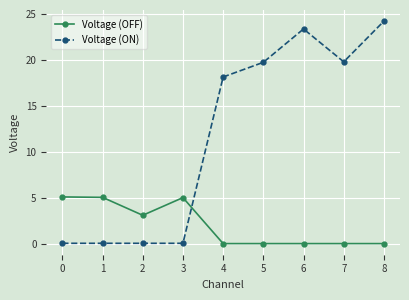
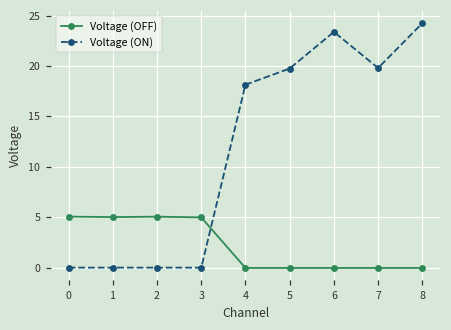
  {
    "Voltage (OFF)": {
      "0": 5,
      "1": 5,
-     "2": 3,
+     "2": 5,
      "3": 5,
      "4": 0,
      "5": 0,
      "6": 0,
      "7": 0,
      "8": 0
    },
    "Voltage (ON)": {
      "0": 0,
      "1": 0,
      "2": 0,
      "3": 0,
      "4": 18,
      "5": 20,
      "6": 23,
      "7": 20,
      "8": 24
    }
  }
